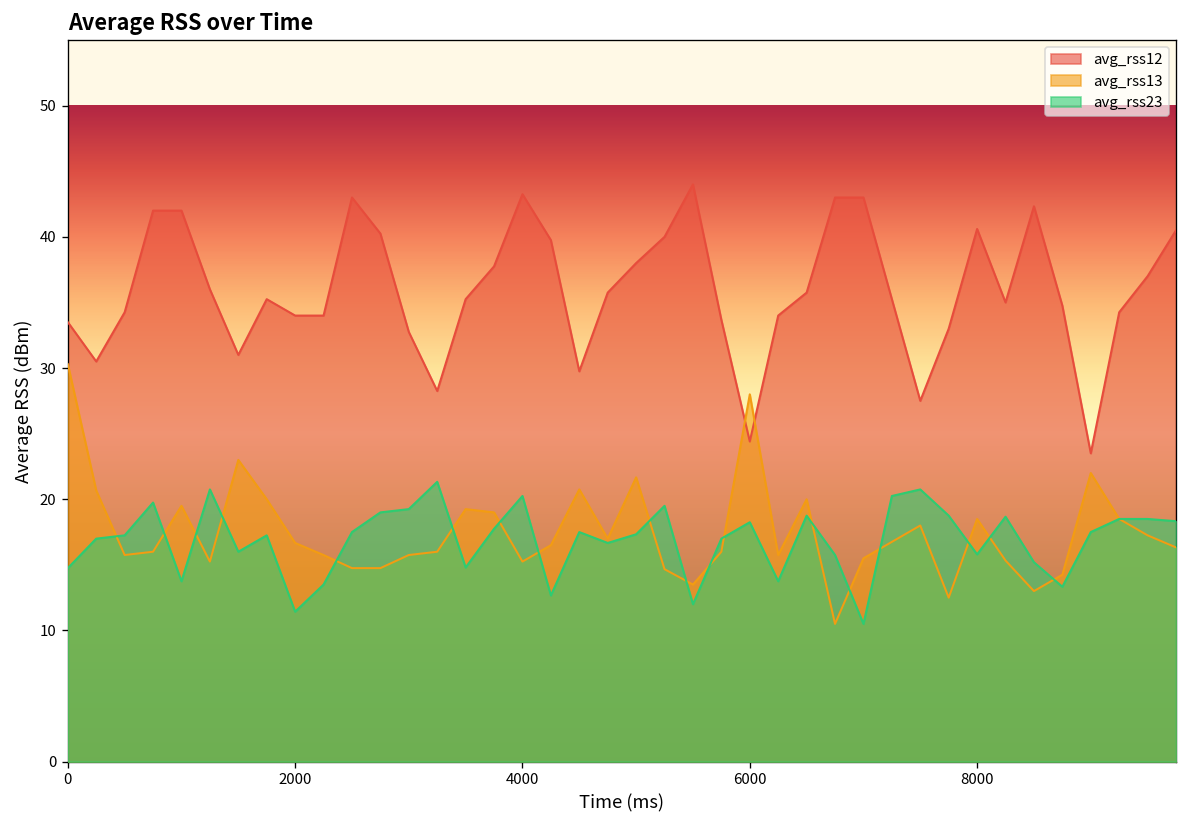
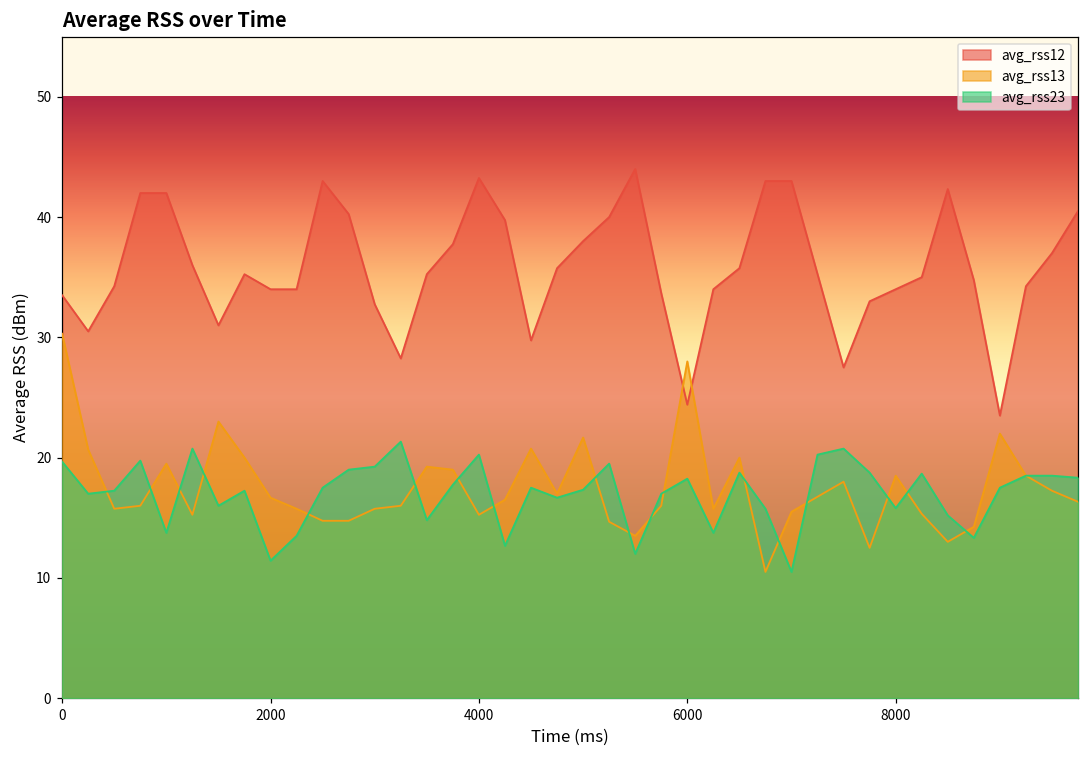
  {
    "avg_rss12": {
      "0": 33.5,
      "2000": 34.0,
      "4000": 43.3,
      "6000": 24.4,
-     "8000": 40.6
+     "8000": 34.0
    },
    "avg_rss13": {
      "0": 30.3,
      "2000": 16.7,
      "4000": 15.3,
      "6000": 28.0,
      "8000": 18.5
    },
    "avg_rss23": {
-     "0": 14.8,
+     "0": 19.7,
      "2000": 11.4,
      "4000": 20.3,
      "6000": 18.3,
      "8000": 15.8
    }
  }
